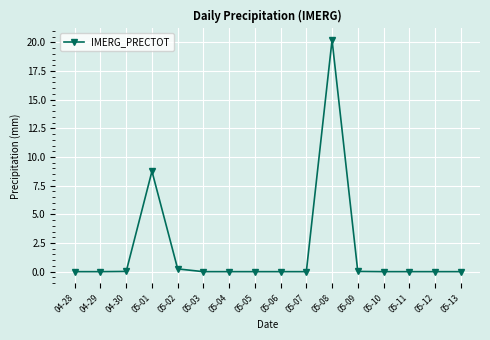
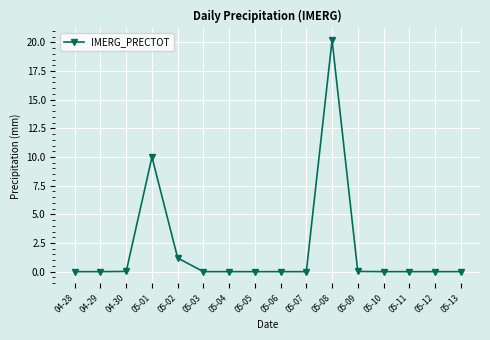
  {
    "04-28": 0.0,
    "04-29": 0.0,
    "04-30": 0.0,
-   "05-01": 8.8,
-   "05-02": 0.2,
+   "05-01": 10.0,
+   "05-02": 1.2,
    "05-03": 0.0,
    "05-04": 0.0,
    "05-05": 0.0,
    "05-06": 0.0,
    "05-07": 0.0,
    "05-08": 20.2,
    "05-09": 0.0,
    "05-10": 0.0,
    "05-11": 0.0,
    "05-12": 0.0,
    "05-13": 0.0
  }
